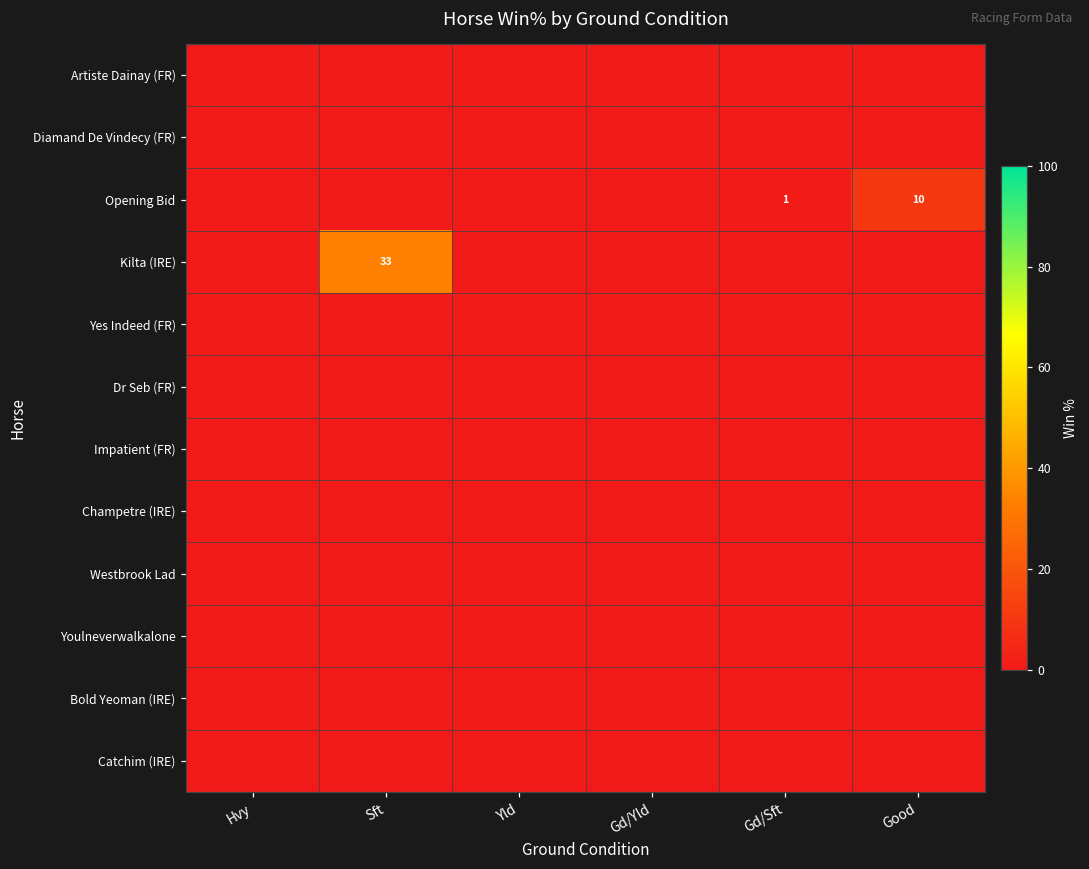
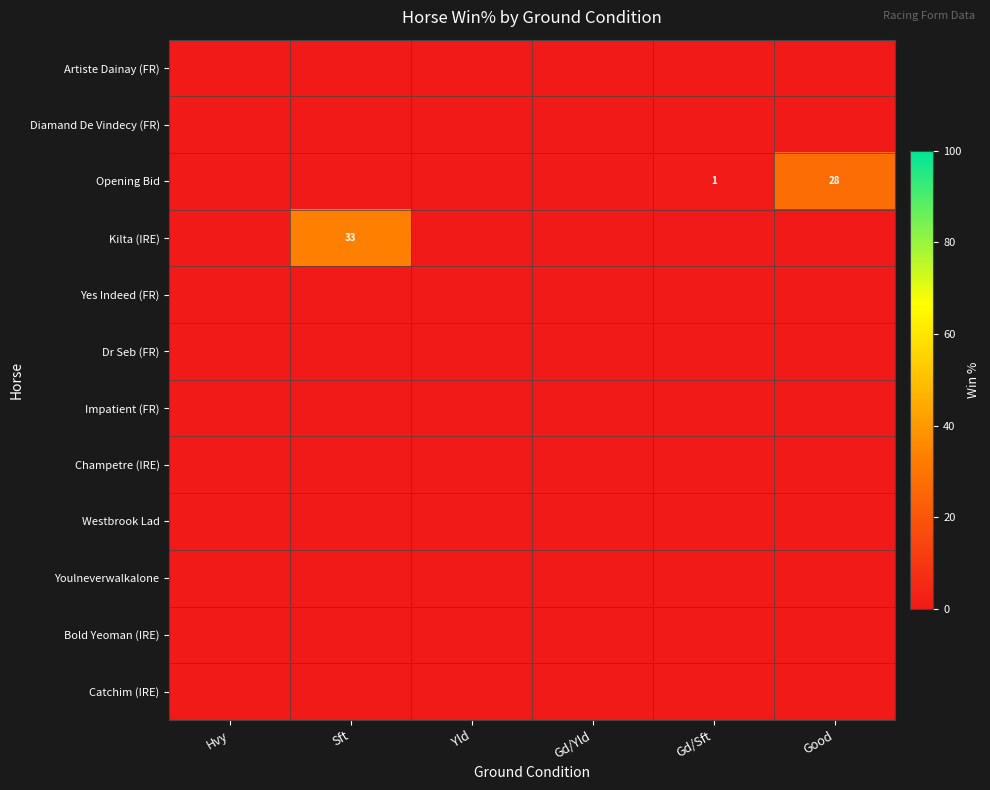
  {
    "Opening Bid": {
      "Gd/Sft": 1,
-     "Good": 10
+     "Good": 28
    },
    "Kilta (IRE)": {
      "Sft": 33
    }
  }
